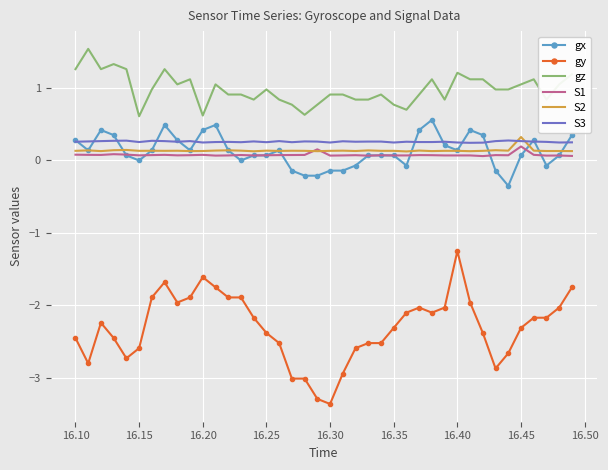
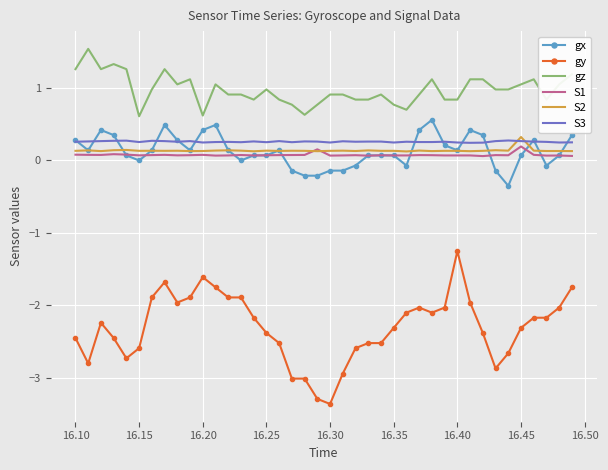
  {
    "gy": {
      "16.10": -2.5,
      "16.15": -2.6,
      "16.20": -1.6,
      "16.25": -2.4,
      "16.30": -3.4,
      "16.35": -2.3,
      "16.40": -1.3,
      "16.45": -2.3
    },
    "gz": {
      "16.10": 1.3,
      "16.15": 0.6,
      "16.20": 0.6,
      "16.25": 1.0,
      "16.30": 0.9,
      "16.35": 0.8,
-     "16.40": 1.2,
+     "16.40": 0.8,
      "16.45": 1.1
    },
    "S1": {
      "16.10": 0.1,
      "16.15": 0.1,
      "16.20": 0.1,
      "16.30": 0.1,
      "16.40": 0.1,
      "16.45": 0.2
    },
    "S2": {
      "16.10": 0.1,
      "16.15": 0.1,
      "16.20": 0.1,
      "16.25": 0.1,
      "16.30": 0.1,
      "16.35": 0.1,
      "16.45": 0.3
    }
  }
